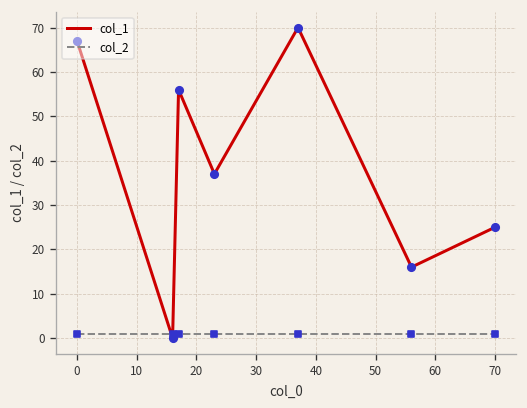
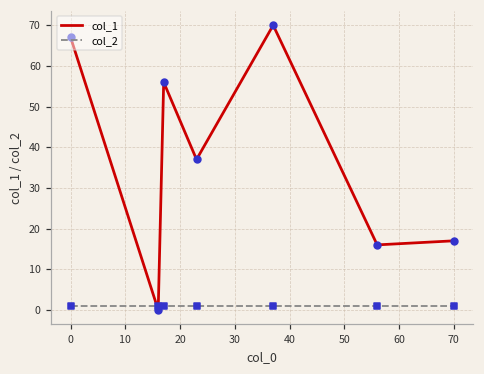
  {
    "col_1": {
-     "70": 25
+     "70": 17
    },
    "col_2": {
      "0": 1,
      "70": 1
    }
  }
